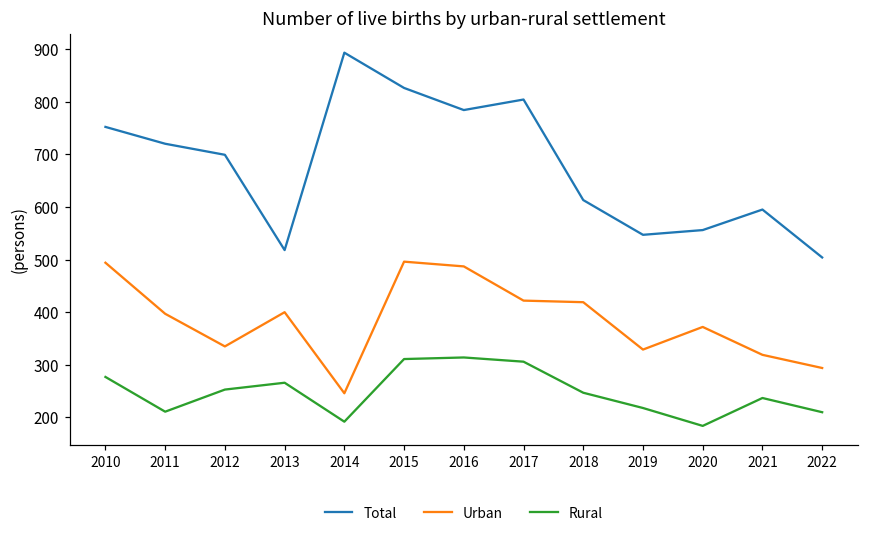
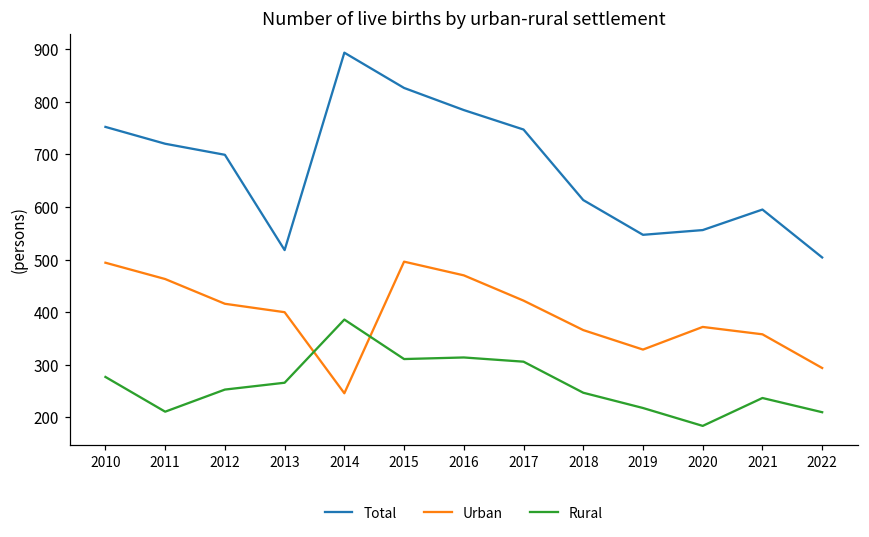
  {
    "Total": {
      "2010": 750,
      "2011": 720,
      "2012": 700,
      "2013": 520,
      "2014": 890,
      "2015": 830,
      "2016": 780,
-     "2017": 800,
+     "2017": 750,
      "2018": 610,
      "2019": 550,
      "2020": 560,
      "2021": 600,
      "2022": 500
    },
    "Urban": {
      "2010": 490,
-     "2011": 400,
-     "2012": 340,
+     "2011": 460,
+     "2012": 420,
      "2013": 400,
      "2014": 250,
      "2015": 500,
-     "2016": 490,
+     "2016": 470,
      "2017": 420,
-     "2018": 420,
+     "2018": 370,
      "2019": 330,
      "2020": 370,
-     "2021": 320,
+     "2021": 360,
      "2022": 290
    },
    "Rural": {
      "2010": 280,
      "2011": 210,
      "2012": 250,
      "2013": 270,
-     "2014": 190,
+     "2014": 390,
      "2015": 310,
      "2016": 310,
      "2017": 310,
      "2018": 250,
      "2019": 220,
      "2020": 180,
      "2021": 240,
      "2022": 210
    }
  }
